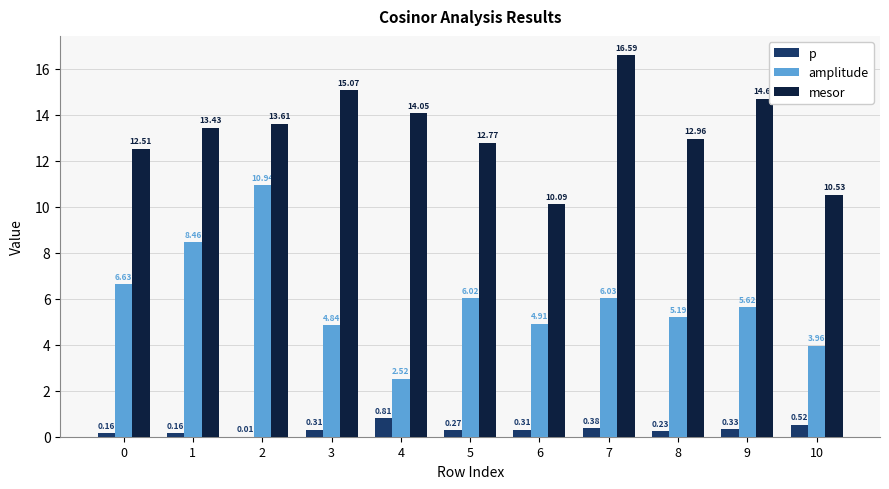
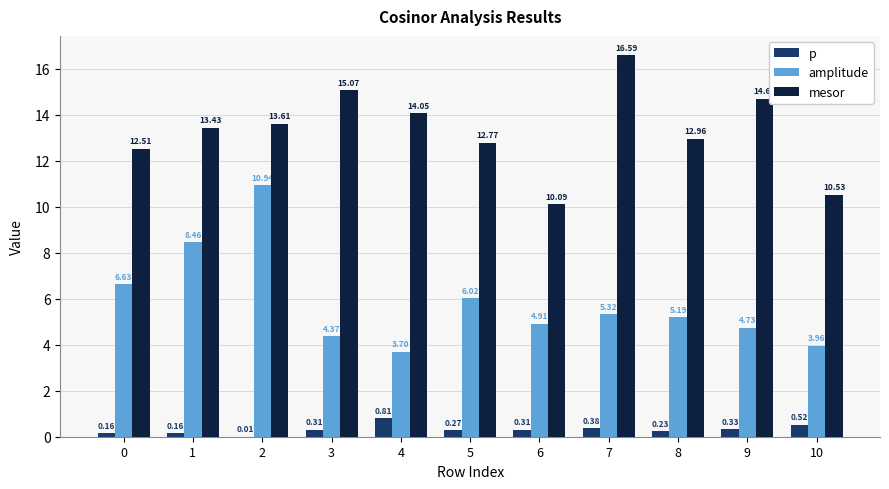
  {
    "amplitude": {
      "0": 6.63,
      "1": 8.46,
      "2": 10.94,
-     "3": 4.84,
-     "4": 2.52,
+     "3": 4.37,
+     "4": 3.70,
      "5": 6.02,
      "6": 4.91,
-     "7": 6.03,
+     "7": 5.32,
      "8": 5.19,
-     "9": 5.62,
+     "9": 4.73,
      "10": 3.96
    }
  }
